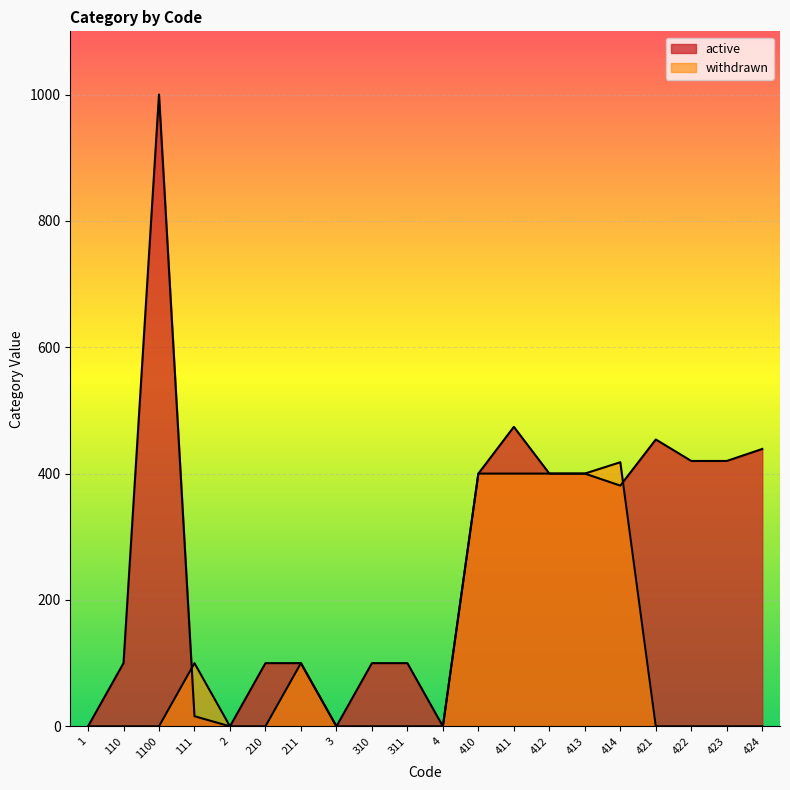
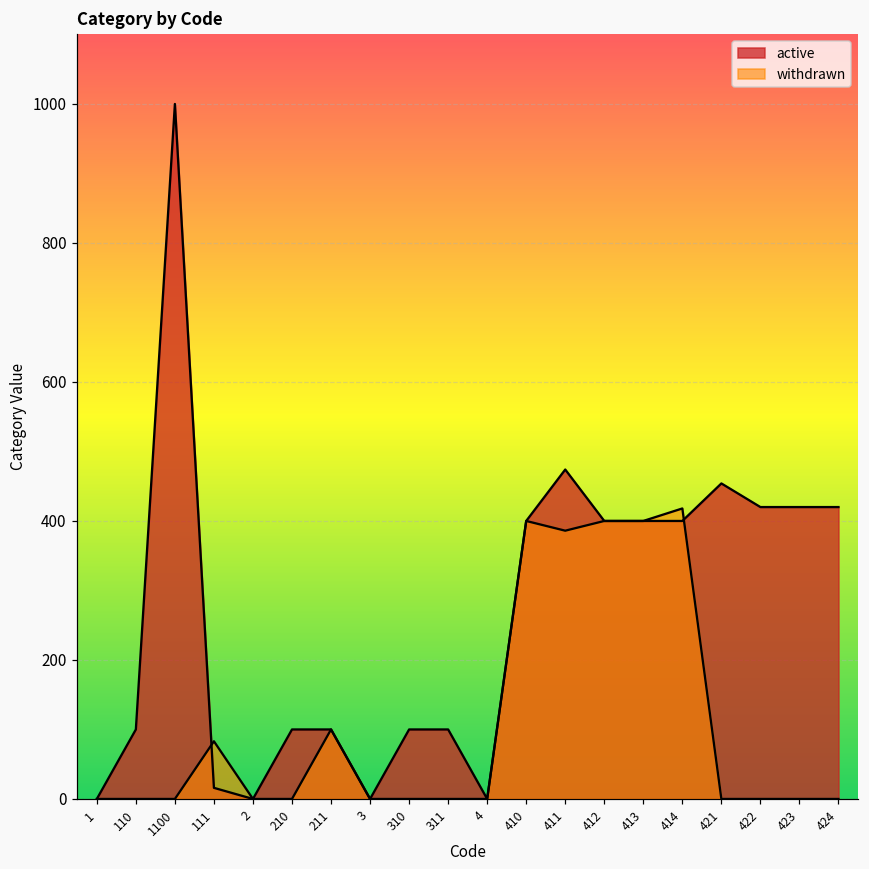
  {
    "active": {
      "110": 100,
      "1100": 1000,
      "111": 20,
      "210": 100,
      "310": 100,
      "311": 100,
      "411": 470,
-     "414": 380,
+     "414": 400,
      "421": 450,
      "422": 420,
      "423": 420,
-     "424": 440
+     "424": 420
    },
    "withdrawn": {
      "110": 0,
      "1100": 0,
-     "111": 100,
+     "111": 80,
      "210": 0,
      "310": 0,
      "311": 0,
-     "411": 400,
+     "411": 390,
      "414": 420,
      "421": 0,
      "422": 0,
      "423": 0,
      "424": 0
    }
  }
